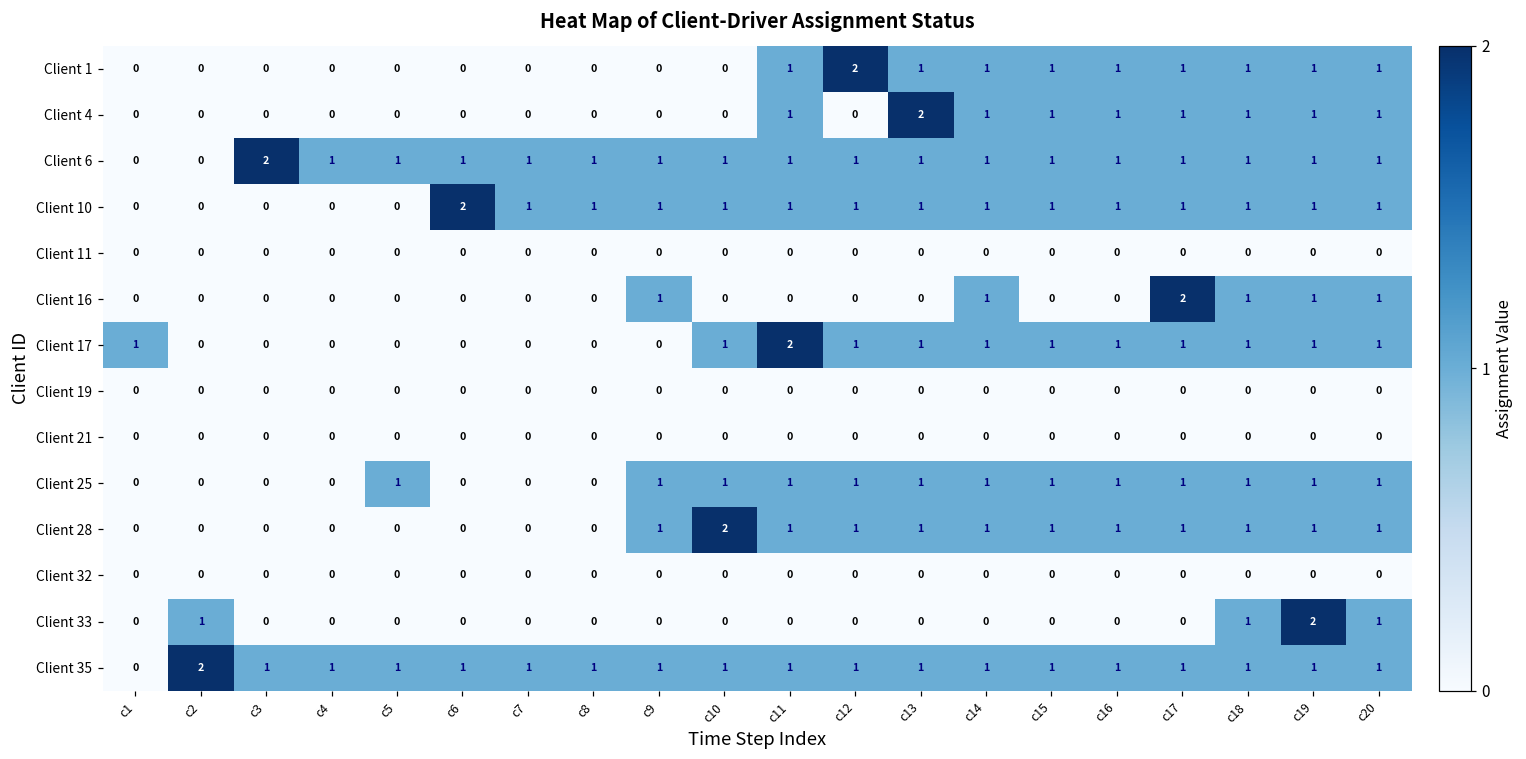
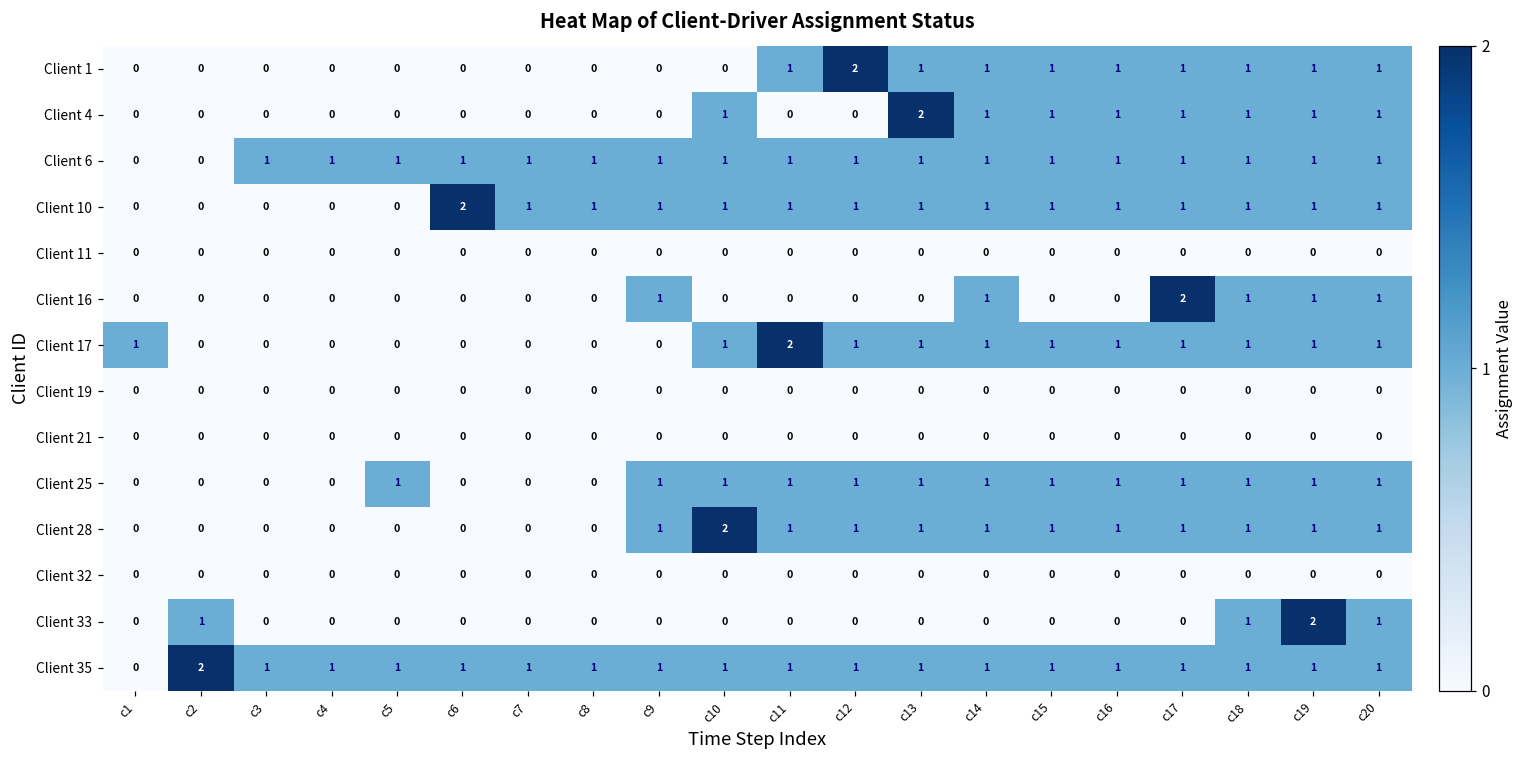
  {
    "Client 4": {
      "c1": 0,
      "c2": 0,
      "c3": 0,
      "c4": 0,
      "c5": 0,
      "c6": 0,
      "c7": 0,
      "c8": 0,
      "c9": 0,
-     "c10": 0,
-     "c11": 1,
+     "c10": 1,
+     "c11": 0,
      "c12": 0,
      "c13": 2,
      "c14": 1,
      "c15": 1,
      "c16": 1,
      "c17": 1,
      "c18": 1,
      "c19": 1,
      "c20": 1
    },
    "Client 6": {
      "c1": 0,
      "c2": 0,
-     "c3": 2,
+     "c3": 1,
      "c4": 1,
      "c5": 1,
      "c6": 1,
      "c7": 1,
      "c8": 1,
      "c9": 1,
      "c10": 1,
      "c11": 1,
      "c12": 1,
      "c13": 1,
      "c14": 1,
      "c15": 1,
      "c16": 1,
      "c17": 1,
      "c18": 1,
      "c19": 1,
      "c20": 1
    }
  }
